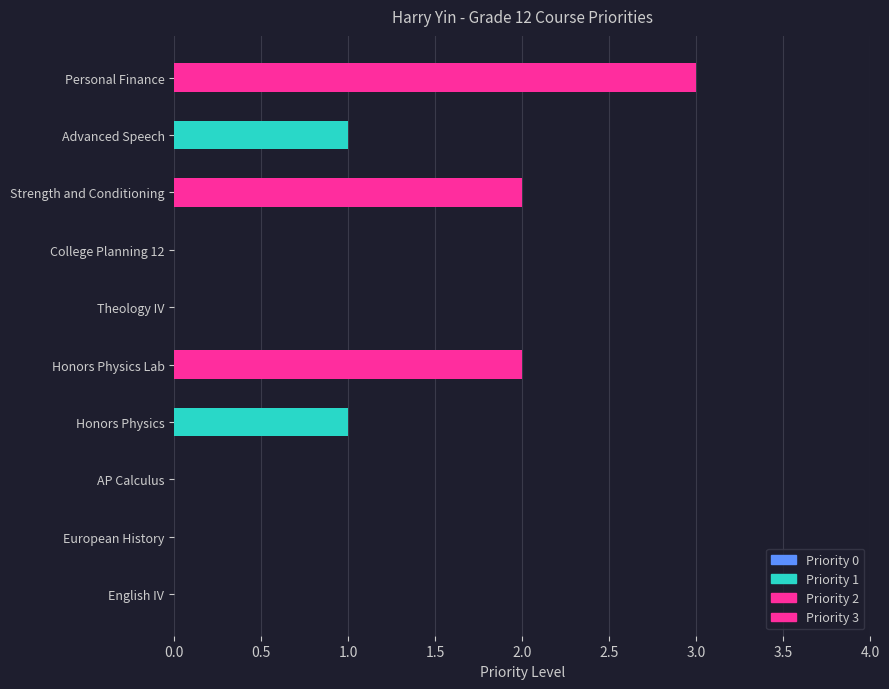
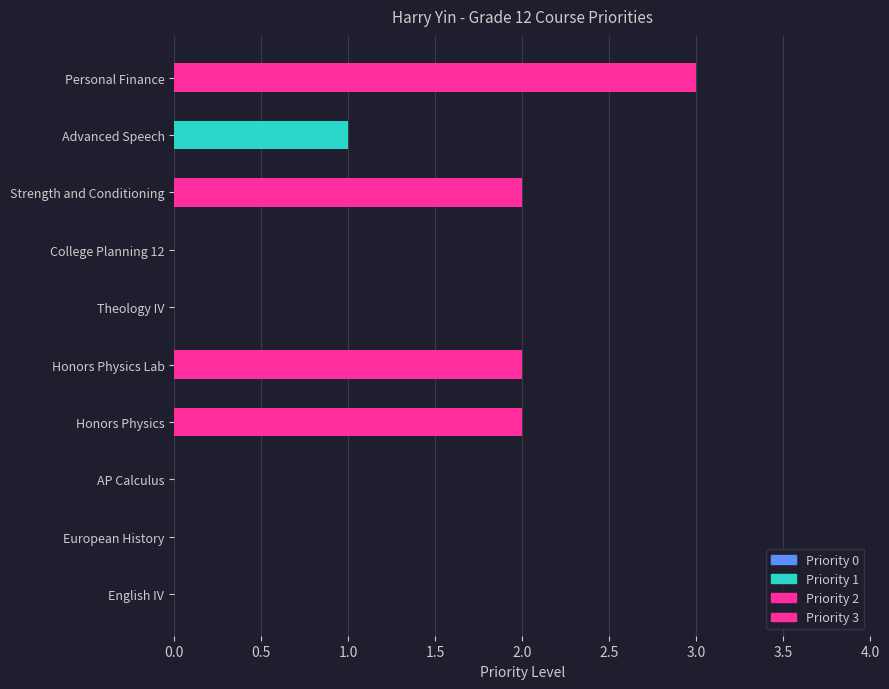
  {
    "Personal Finance": 3,
    "Advanced Speech": 1,
    "Strength and Conditioning": 2,
    "College Planning 12": 0,
    "Theology IV": 0,
    "Honors Physics Lab": 2,
-   "Honors Physics": 1,
+   "Honors Physics": 2,
    "AP Calculus": 0,
    "European History": 0,
    "English IV": 0
  }
